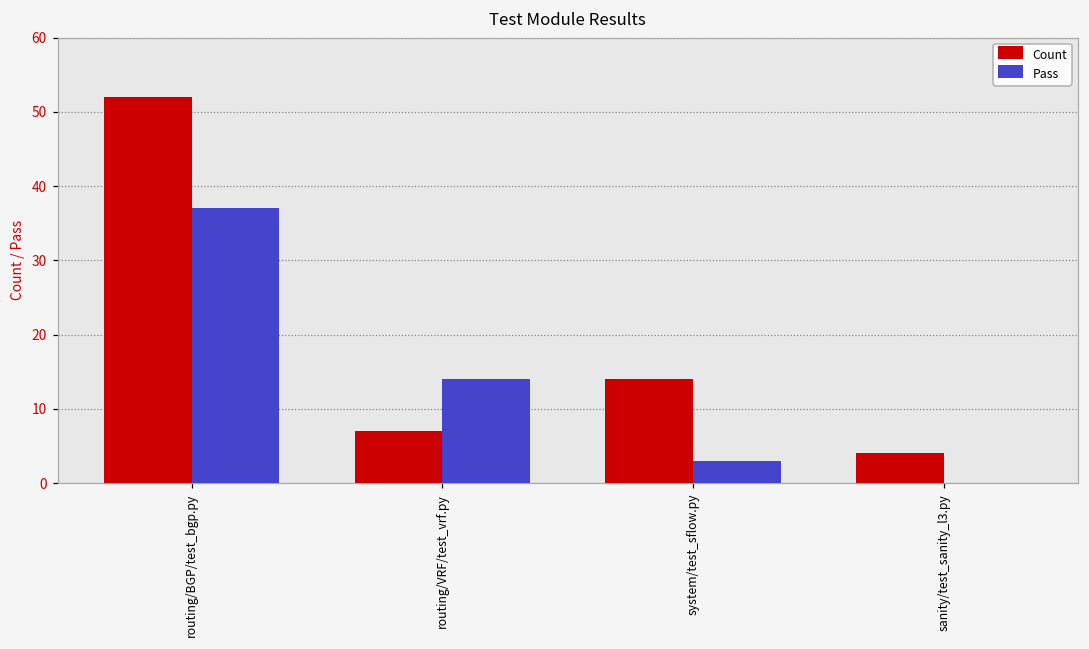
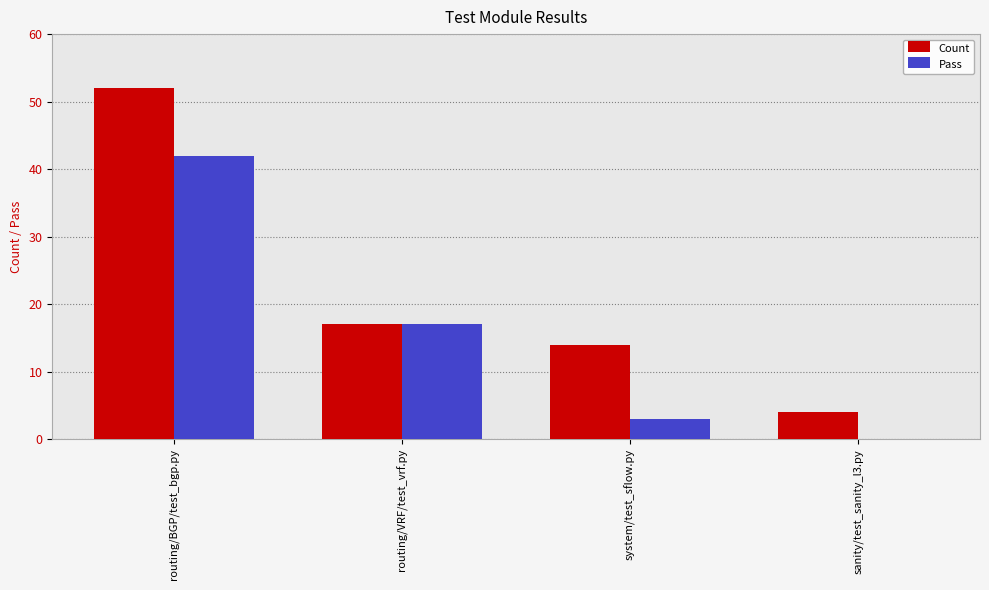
  {
    "Count": {
      "routing/BGP/test_bgp.py": 52,
-     "routing/VRF/test_vrf.py": 7,
+     "routing/VRF/test_vrf.py": 17,
      "system/test_sflow.py": 14,
      "sanity/test_sanity_l3.py": 4
    },
    "Pass": {
-     "routing/BGP/test_bgp.py": 37,
-     "routing/VRF/test_vrf.py": 14,
+     "routing/BGP/test_bgp.py": 42,
+     "routing/VRF/test_vrf.py": 17,
      "system/test_sflow.py": 3,
      "sanity/test_sanity_l3.py": 0
    }
  }
